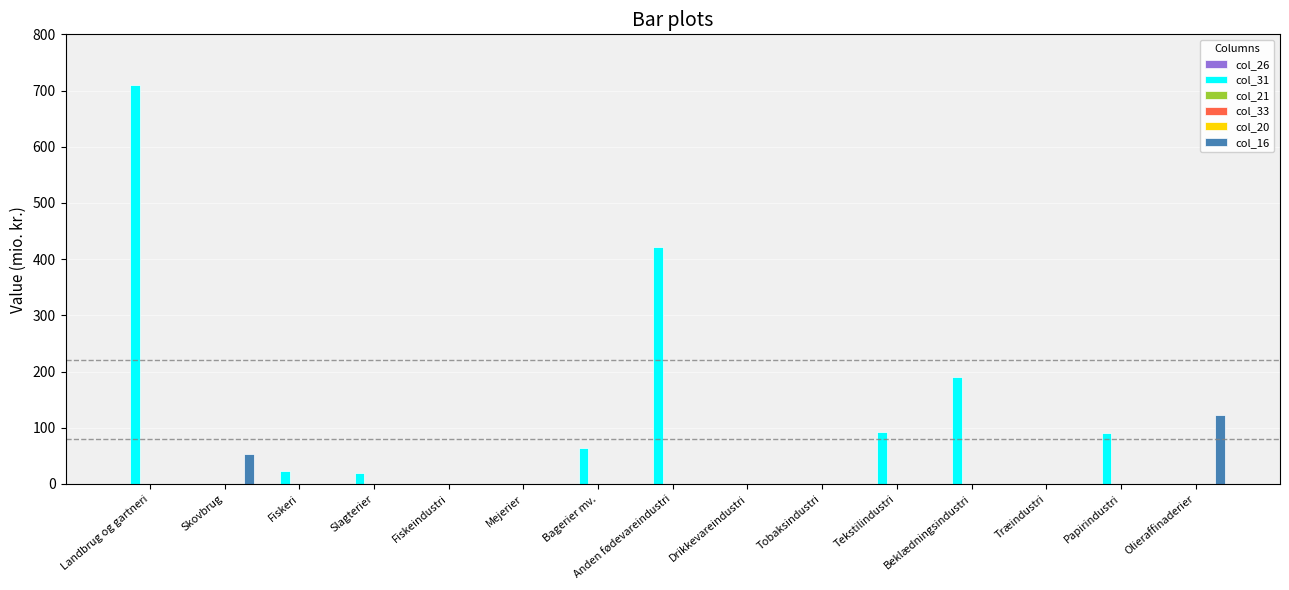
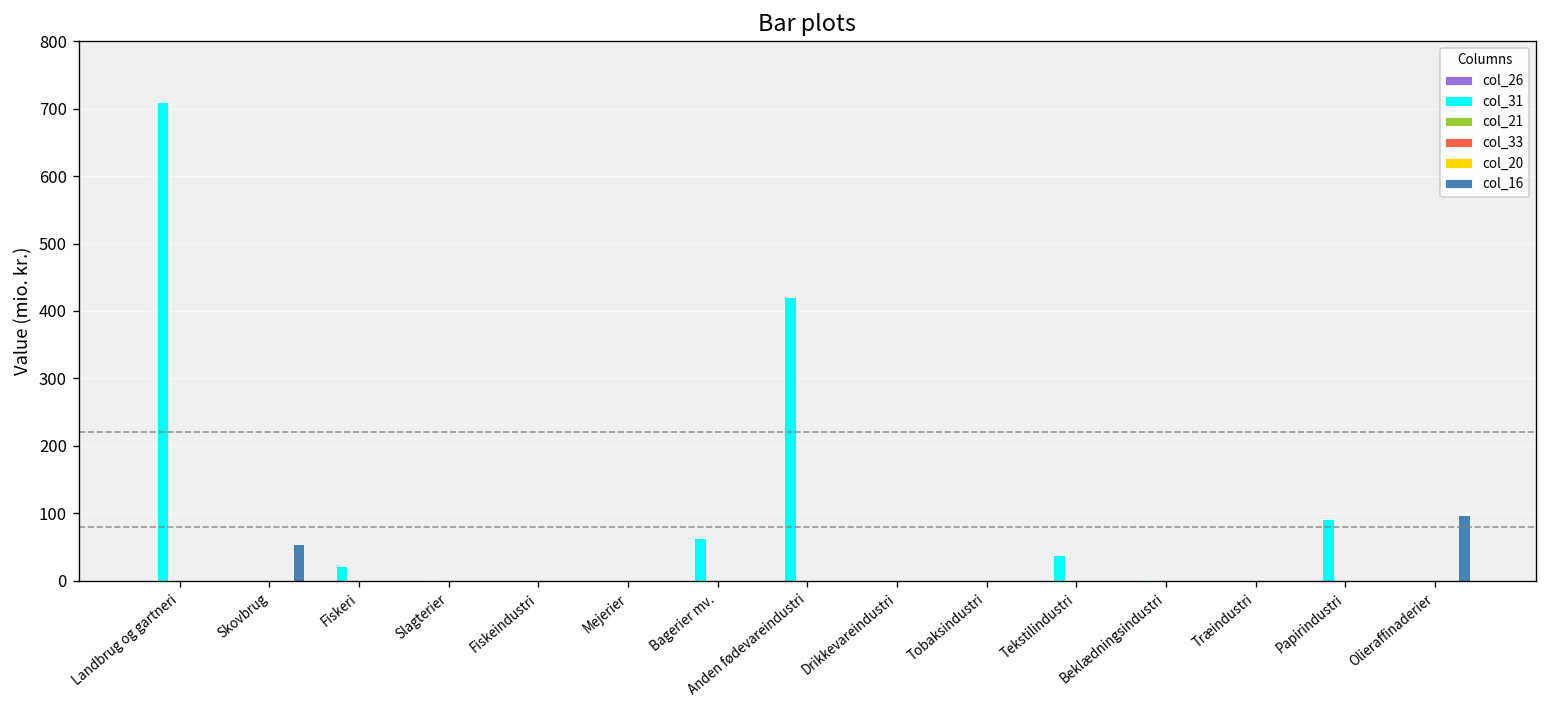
  {
    "col_26": {
      "Landbrug og gartneri": 0,
      "Skovbrug": 0,
      "Fiskeri": 0,
      "Slagterier": 0,
      "Fiskeindustri": 0,
      "Mejerier": 0,
      "Bagerier mv.": 0,
      "Anden fødevareindustri": 0,
      "Drikkevareindustri": 0,
      "Tobaksindustri": 0,
      "Tekstilindustri": 0,
      "Beklædningsindustri": 0,
      "Træindustri": 0,
      "Papirindustri": 0,
      "Olieraffinaderier": 0
    },
    "col_31": {
      "Landbrug og gartneri": 710,
      "Skovbrug": 0,
      "Fiskeri": 20,
-     "Slagterier": 20,
+     "Slagterier": 0,
      "Fiskeindustri": 0,
      "Mejerier": 0,
      "Bagerier mv.": 60,
      "Anden fødevareindustri": 420,
      "Drikkevareindustri": 0,
      "Tobaksindustri": 0,
-     "Tekstilindustri": 90,
-     "Beklædningsindustri": 190,
+     "Tekstilindustri": 40,
+     "Beklædningsindustri": 0,
      "Træindustri": 0,
      "Papirindustri": 90,
      "Olieraffinaderier": 0
    },
    "col_21": {
      "Landbrug og gartneri": 0,
      "Skovbrug": 0,
      "Fiskeri": 0,
      "Slagterier": 0,
      "Fiskeindustri": 0,
      "Mejerier": 0,
      "Bagerier mv.": 0,
      "Anden fødevareindustri": 0,
      "Drikkevareindustri": 0,
      "Tobaksindustri": 0,
      "Tekstilindustri": 0,
      "Beklædningsindustri": 0,
      "Træindustri": 0,
      "Papirindustri": 0,
      "Olieraffinaderier": 0
    },
    "col_33": {
      "Landbrug og gartneri": 0,
      "Skovbrug": 0,
      "Fiskeri": 0,
      "Slagterier": 0,
      "Fiskeindustri": 0,
      "Mejerier": 0,
      "Bagerier mv.": 0,
      "Anden fødevareindustri": 0,
      "Drikkevareindustri": 0,
      "Tobaksindustri": 0,
      "Tekstilindustri": 0,
      "Beklædningsindustri": 0,
      "Træindustri": 0,
      "Papirindustri": 0,
      "Olieraffinaderier": 0
    },
    "col_20": {
      "Landbrug og gartneri": 0,
      "Skovbrug": 0,
      "Fiskeri": 0,
      "Slagterier": 0,
      "Fiskeindustri": 0,
      "Mejerier": 0,
      "Bagerier mv.": 0,
      "Anden fødevareindustri": 0,
      "Drikkevareindustri": 0,
      "Tobaksindustri": 0,
      "Tekstilindustri": 0,
      "Beklædningsindustri": 0,
      "Træindustri": 0,
      "Papirindustri": 0,
      "Olieraffinaderier": 0
    },
    "col_16": {
      "Landbrug og gartneri": 0,
      "Skovbrug": 50,
      "Fiskeri": 0,
      "Slagterier": 0,
      "Fiskeindustri": 0,
      "Mejerier": 0,
      "Bagerier mv.": 0,
      "Anden fødevareindustri": 0,
      "Drikkevareindustri": 0,
      "Tobaksindustri": 0,
      "Tekstilindustri": 0,
      "Beklædningsindustri": 0,
      "Træindustri": 0,
      "Papirindustri": 0,
-     "Olieraffinaderier": 120
+     "Olieraffinaderier": 100
    }
  }
